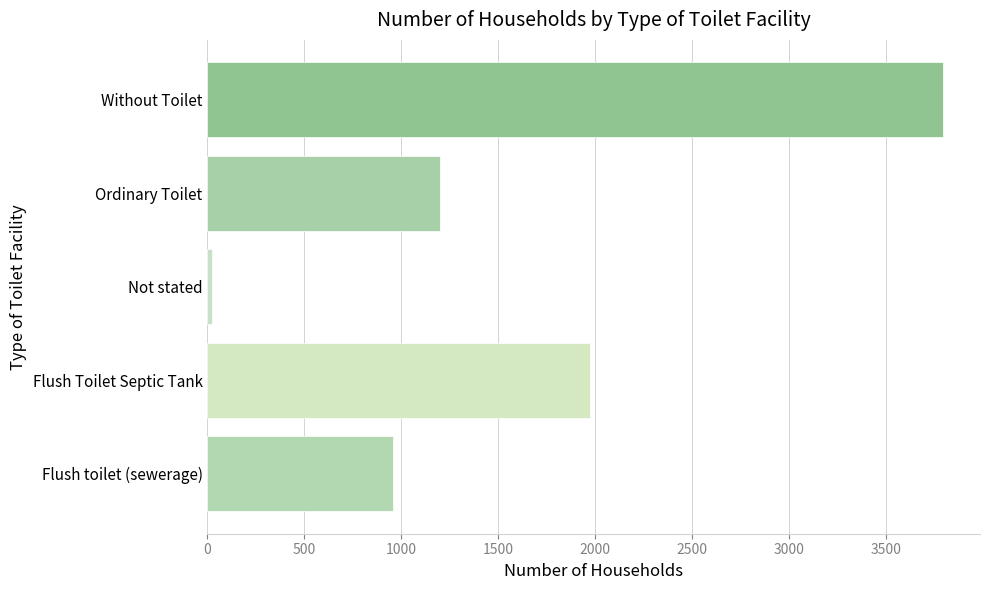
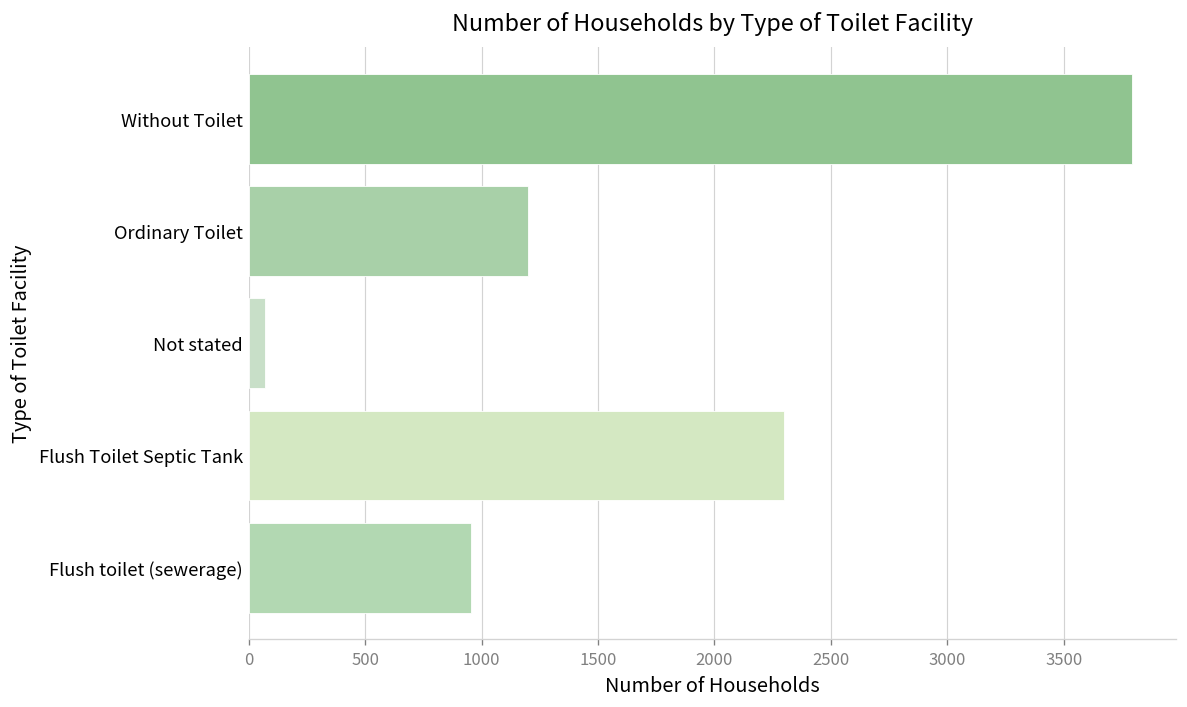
  {
    "Without Toilet": 3790,
    "Ordinary Toilet": 1200,
-   "Not stated": 30,
-   "Flush Toilet Septic Tank": 1970,
+   "Not stated": 70,
+   "Flush Toilet Septic Tank": 2300,
    "Flush toilet (sewerage)": 960
  }
